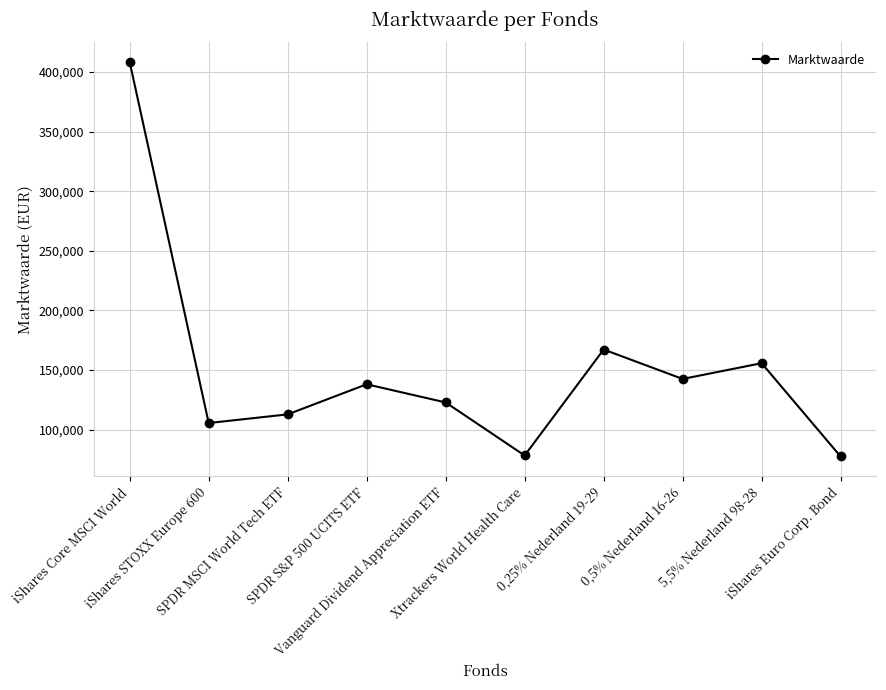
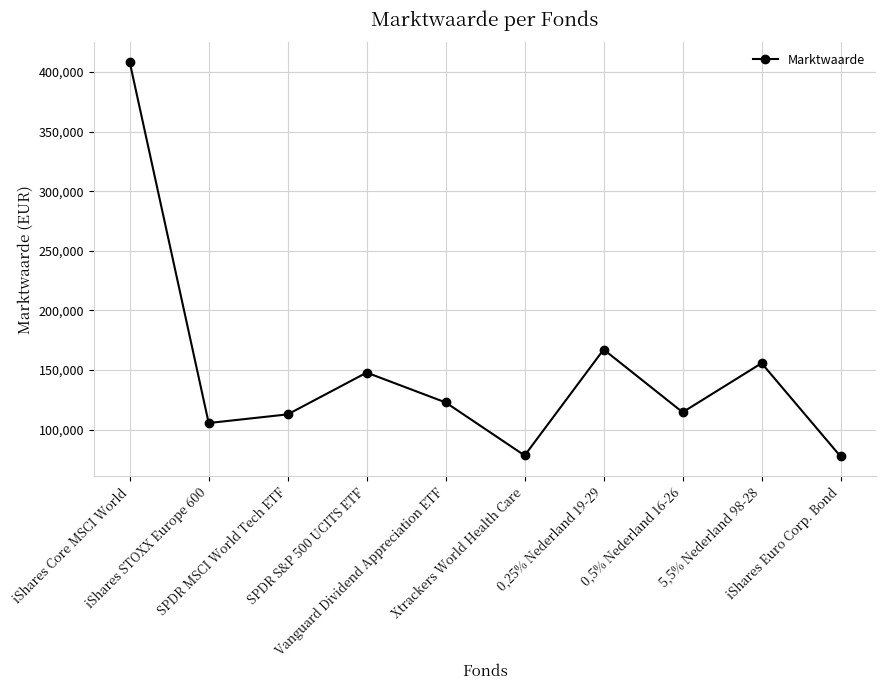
  {
    "iShares Core MSCI World": "408,000",
    "iShares STOXX Europe 600": "106,000",
    "SPDR MSCI World Tech ETF": "113,000",
-   "SPDR S&P 500 UCITS ETF": "138,000",
+   "SPDR S&P 500 UCITS ETF": "148,000",
    "Vanguard Dividend Appreciation ETF": "123,000",
    "Xtrackers World Health Care": "78,000",
    "0,25% Nederland 19-29": "167,000",
-   "0,5% Nederland 16-26": "143,000",
+   "0,5% Nederland 16-26": "115,000",
    "5,5% Nederland 98-28": "156,000",
    "iShares Euro Corp. Bond": "77,000"
  }
